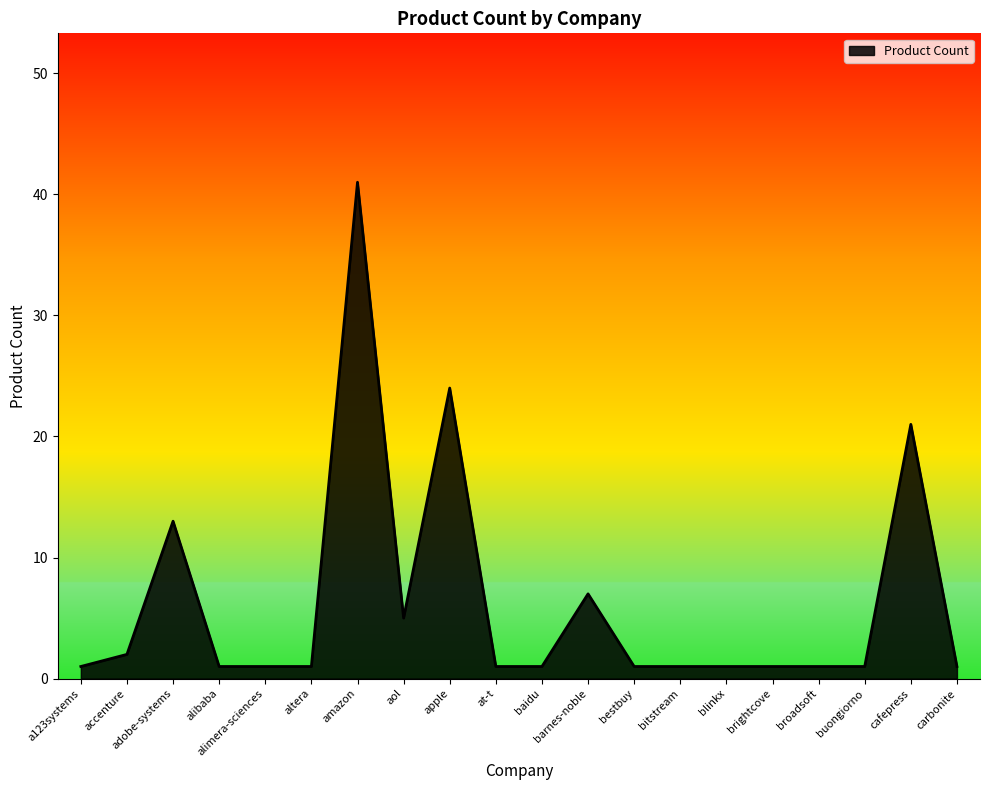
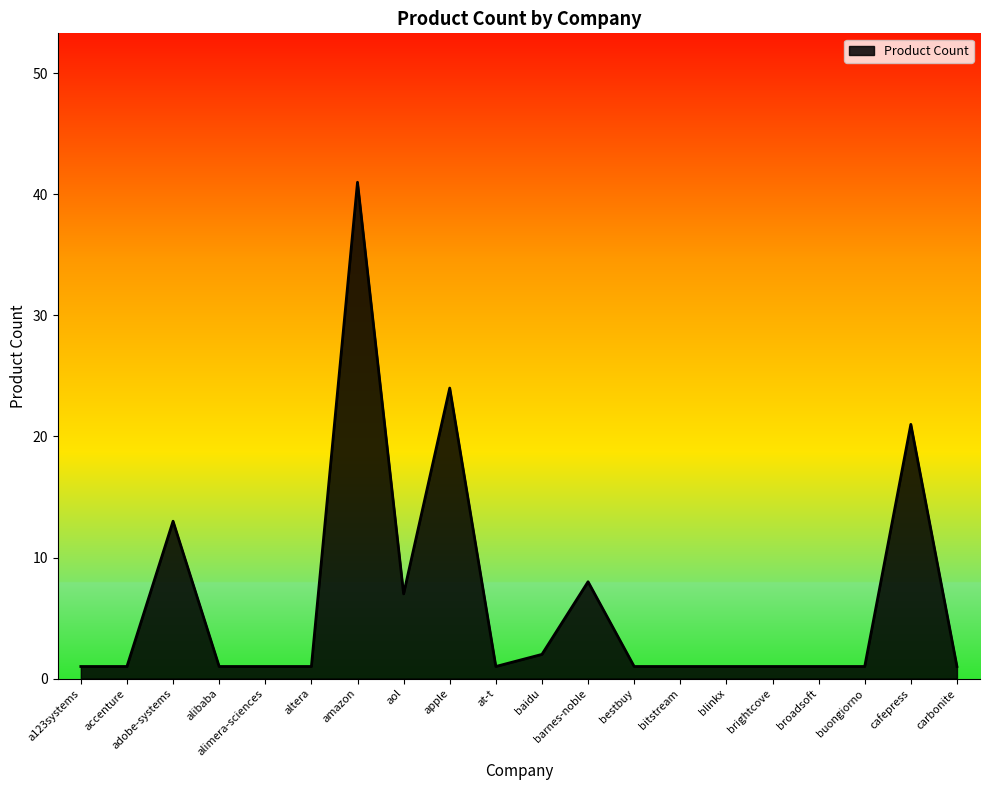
  {
    "a123systems": 1,
-   "accenture": 2,
+   "accenture": 1,
    "adobe-systems": 13,
    "alibaba": 1,
    "alimera-sciences": 1,
    "altera": 1,
    "amazon": 41,
-   "aol": 5,
+   "aol": 7,
    "apple": 24,
    "at-t": 1,
-   "baidu": 1,
-   "barnes-noble": 7,
+   "baidu": 2,
+   "barnes-noble": 8,
    "bestbuy": 1,
    "bitstream": 1,
    "blinkx": 1,
    "brightcove": 1,
    "broadsoft": 1,
    "buongiorno": 1,
    "cafepress": 21,
    "carbonite": 1
  }
